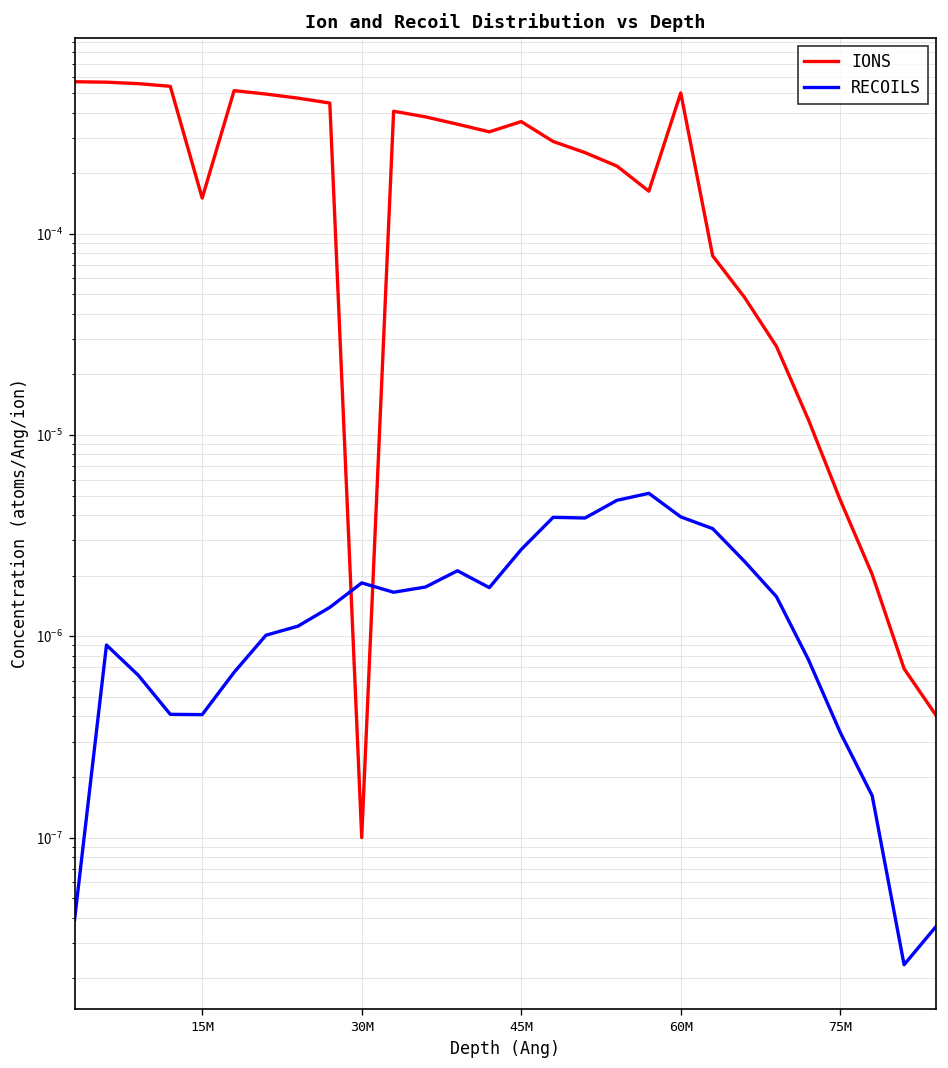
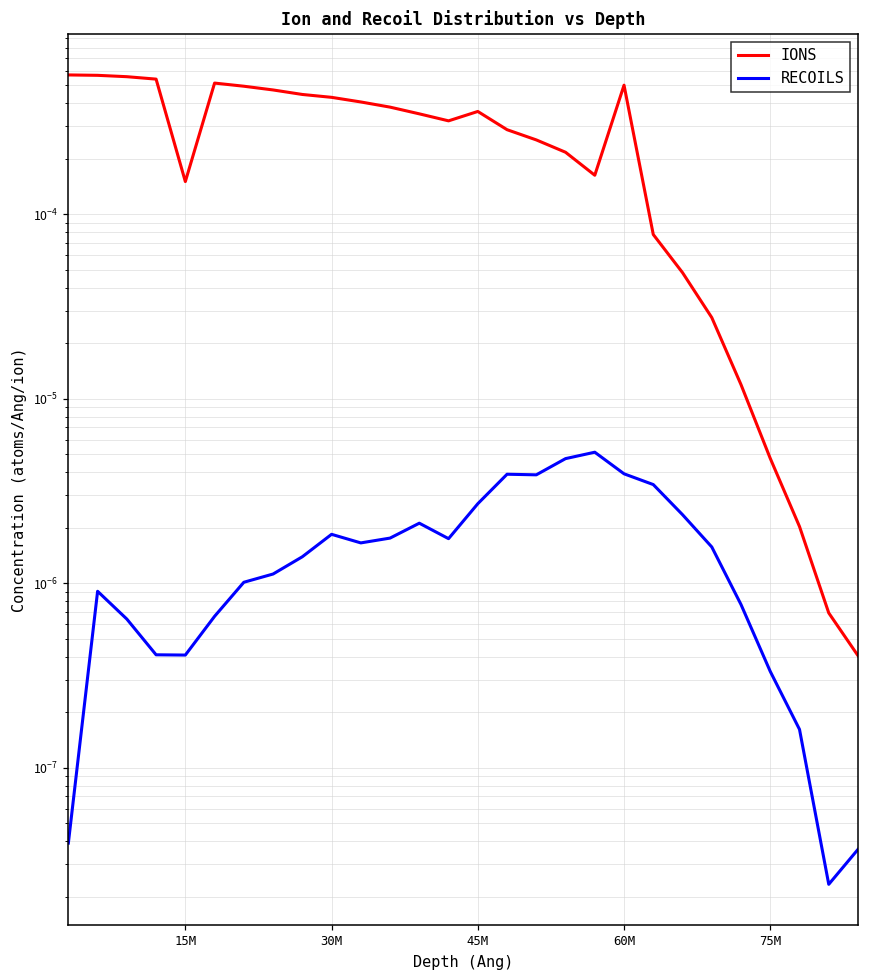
  {
    "IONS": {
      "15M": 0.00015,
-     "30M": 0.00000010,
+     "30M": 0.00043,
      "45M": 0.00036,
      "60M": 0.00050,
      "75M": 0.0000047
    },
    "RECOILS": {
      "15M": 0.00000041,
      "30M": 0.0000018,
      "45M": 0.0000027,
      "60M": 0.0000039,
      "75M": 0.00000033
    }
  }
